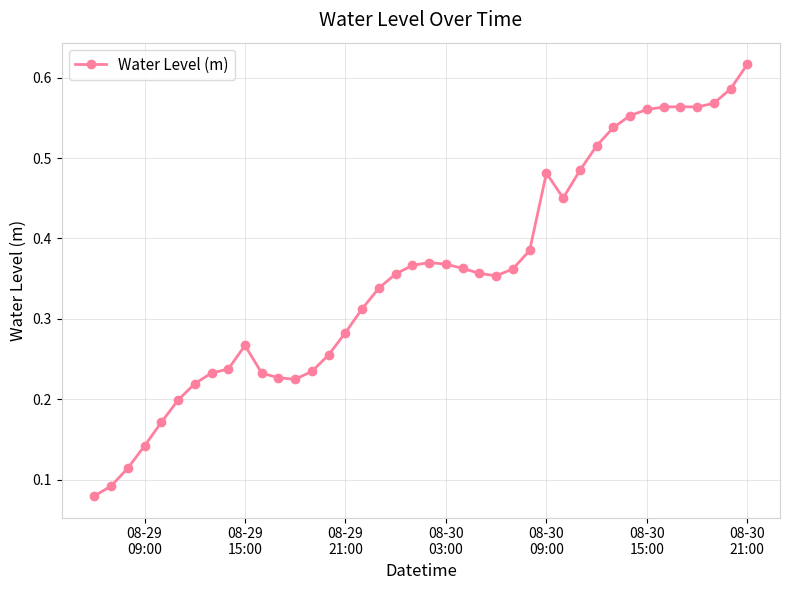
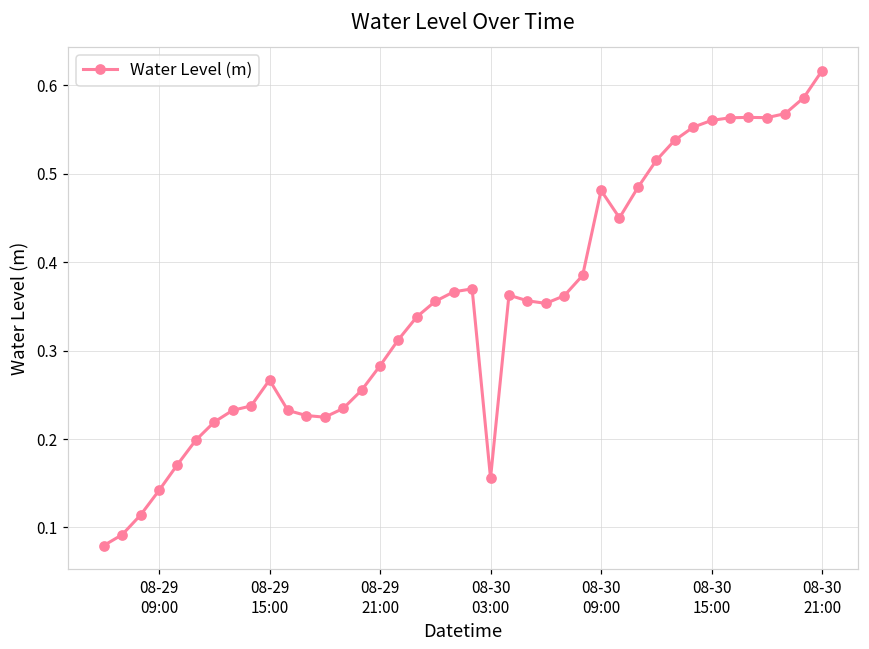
  {
    "08-29 09:00": 0.14,
    "08-29 15:00": 0.27,
    "08-29 21:00": 0.28,
-   "08-30 03:00": 0.37,
+   "08-30 03:00": 0.16,
    "08-30 09:00": 0.48,
    "08-30 15:00": 0.56,
    "08-30 21:00": 0.62
  }
